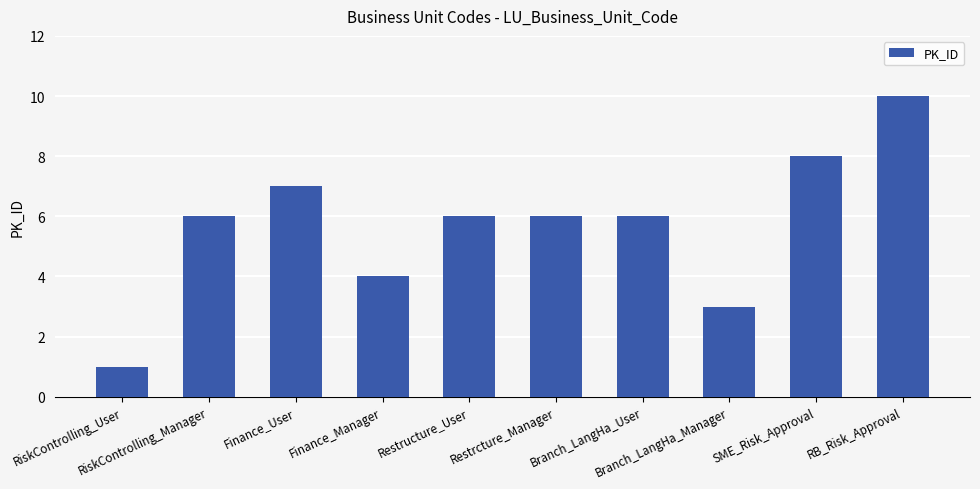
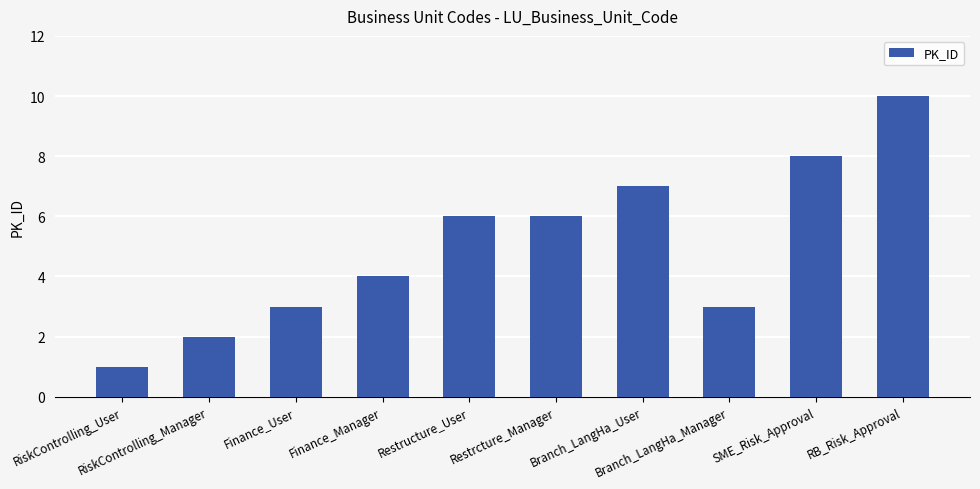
  {
    "RiskControlling_User": 1,
-   "RiskControlling_Manager": 6,
-   "Finance_User": 7,
+   "RiskControlling_Manager": 2,
+   "Finance_User": 3,
    "Finance_Manager": 4,
    "Restructure_User": 6,
    "Restrcture_Manager": 6,
-   "Branch_LangHa_User": 6,
+   "Branch_LangHa_User": 7,
    "Branch_LangHa_Manager": 3,
    "SME_Risk_Approval": 8,
    "RB_Risk_Approval": 10
  }
